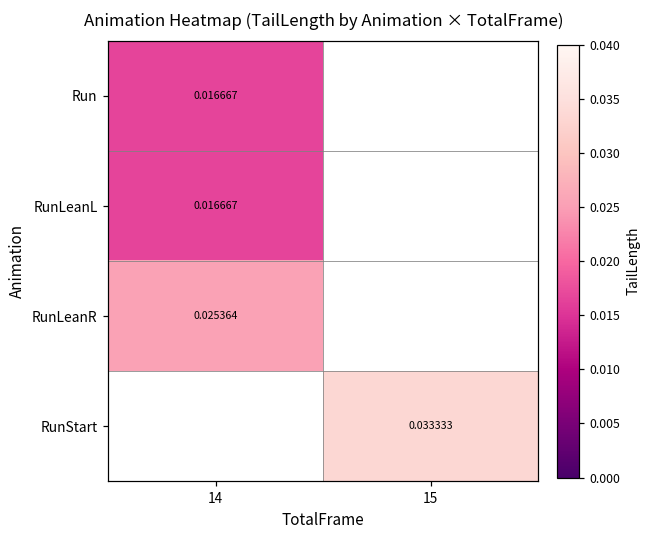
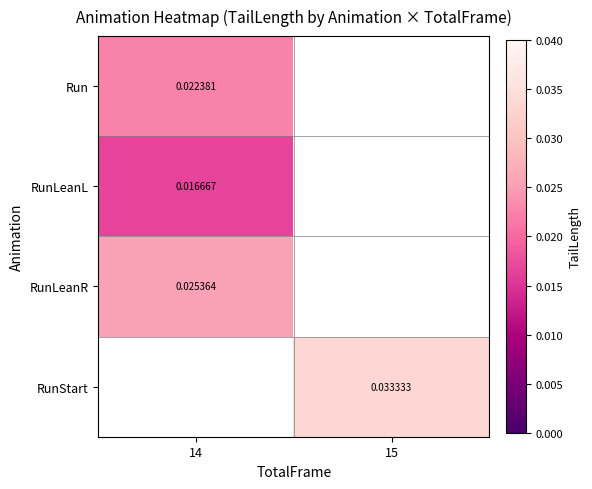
  {
    "Run": {
-     "14": 0.016667
+     "14": 0.022381
    },
    "RunLeanL": {
      "14": 0.016667
    },
    "RunLeanR": {
      "14": 0.025364
    },
    "RunStart": {
      "15": 0.033333
    }
  }
